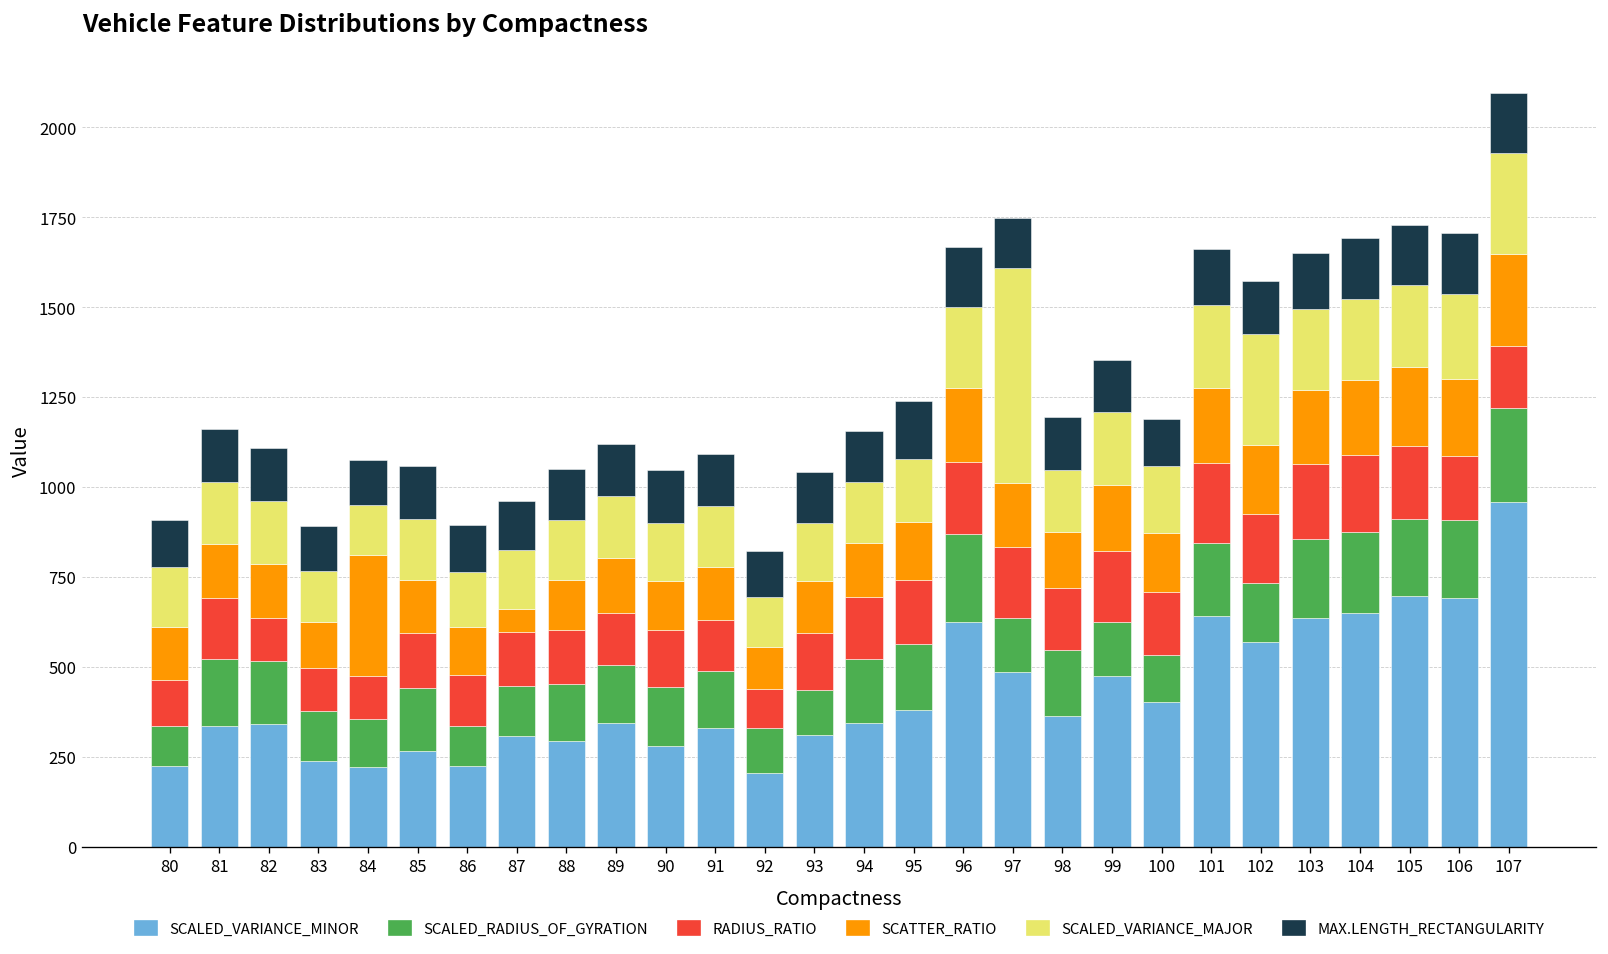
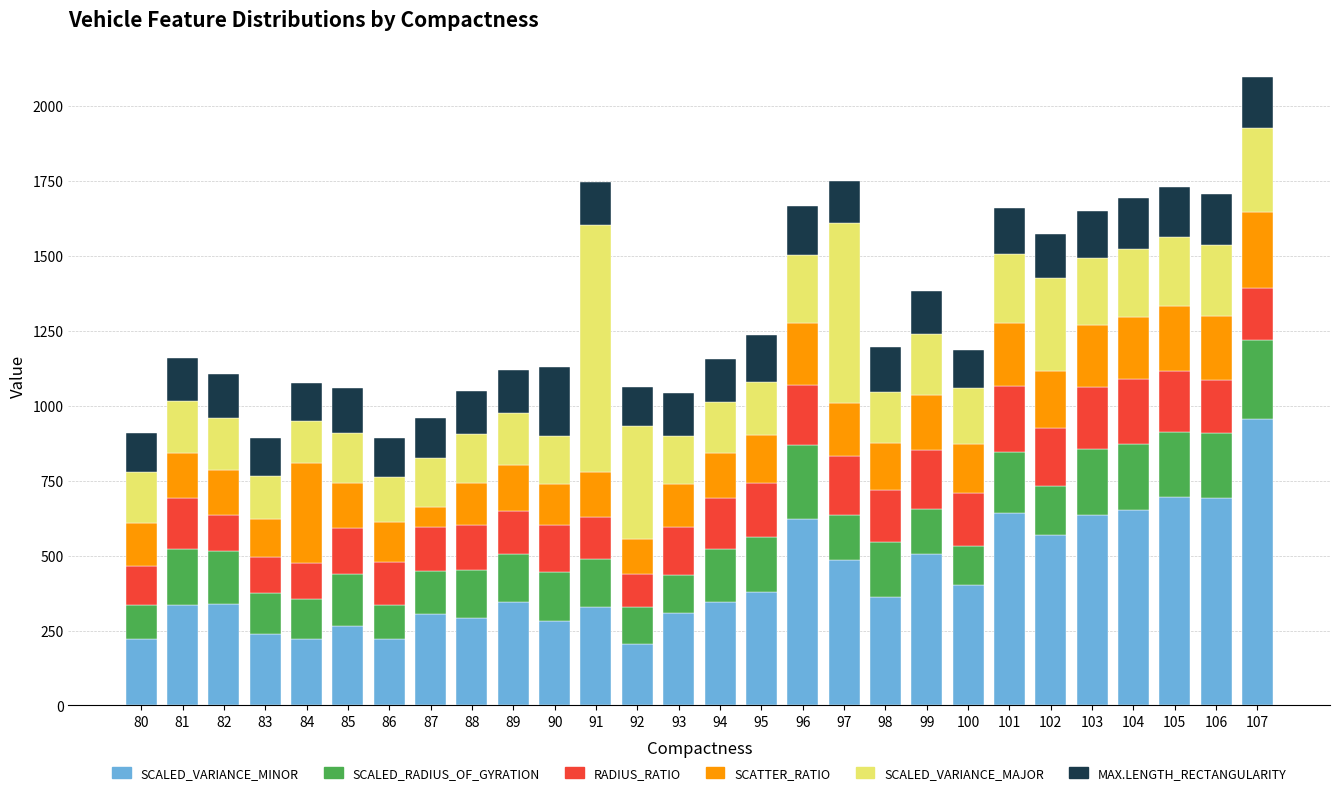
  {
    "SCALED_VARIANCE_MINOR": {
      "80": 220,
      "81": 340,
      "82": 340,
      "83": 240,
      "84": 220,
      "85": 270,
      "86": 220,
      "87": 310,
      "88": 290,
      "89": 350,
      "90": 280,
      "91": 330,
      "92": 200,
      "93": 310,
      "94": 340,
      "95": 380,
      "96": 620,
      "97": 490,
      "98": 360,
-     "99": 470,
+     "99": 510,
      "100": 400,
      "101": 640,
      "102": 570,
      "103": 640,
      "104": 650,
      "105": 700,
      "106": 690,
      "107": 960
    },
    "SCALED_RADIUS_OF_GYRATION": {
      "80": 110,
      "81": 190,
      "82": 180,
      "83": 140,
      "84": 130,
      "85": 170,
      "86": 110,
      "87": 140,
      "88": 160,
      "89": 160,
      "90": 160,
      "91": 160,
      "92": 130,
      "93": 130,
      "94": 180,
      "95": 180,
      "96": 250,
      "97": 150,
      "98": 180,
      "99": 150,
      "100": 130,
      "101": 200,
      "102": 160,
      "103": 220,
      "104": 220,
      "105": 220,
      "106": 220,
      "107": 260
    },
    "RADIUS_RATIO": {
      "80": 130,
      "81": 170,
      "82": 120,
      "83": 120,
      "84": 120,
      "85": 150,
      "86": 140,
      "87": 150,
      "88": 150,
      "89": 140,
      "90": 160,
      "91": 140,
      "92": 110,
      "93": 160,
      "94": 170,
      "95": 180,
      "96": 200,
      "97": 200,
      "98": 170,
      "99": 200,
      "100": 180,
      "101": 220,
      "102": 190,
      "103": 210,
      "104": 220,
      "105": 200,
      "106": 180,
      "107": 170
    },
    "SCATTER_RATIO": {
      "80": 150,
      "81": 150,
      "82": 150,
      "83": 130,
      "84": 340,
      "85": 150,
      "86": 130,
      "87": 70,
      "88": 140,
      "89": 150,
      "90": 140,
      "91": 150,
      "92": 120,
      "93": 140,
      "94": 150,
      "95": 160,
      "96": 200,
      "97": 180,
      "98": 160,
      "99": 180,
      "100": 160,
      "101": 210,
      "102": 190,
      "103": 210,
      "104": 210,
      "105": 220,
      "106": 220,
      "107": 260
    },
    "SCALED_VARIANCE_MAJOR": {
      "80": 170,
      "81": 170,
      "82": 170,
      "83": 140,
      "84": 140,
      "85": 170,
      "86": 150,
      "87": 160,
      "88": 170,
      "89": 170,
      "90": 160,
-     "91": 170,
-     "92": 140,
+     "91": 830,
+     "92": 380,
      "93": 160,
      "94": 170,
      "95": 180,
      "96": 230,
      "97": 600,
      "98": 170,
      "99": 200,
      "100": 190,
      "101": 230,
      "102": 310,
      "103": 220,
      "104": 230,
      "105": 230,
      "106": 240,
      "107": 280
    },
    "MAX.LENGTH_RECTANGULARITY": {
      "80": 130,
      "81": 150,
      "82": 150,
      "83": 130,
      "84": 130,
      "85": 150,
      "86": 130,
      "87": 140,
      "88": 140,
      "89": 140,
-     "90": 150,
+     "90": 230,
      "91": 140,
      "92": 130,
      "93": 140,
      "94": 140,
      "95": 160,
      "96": 170,
      "97": 140,
      "98": 150,
      "99": 150,
      "100": 130,
      "101": 150,
      "102": 150,
      "103": 160,
      "104": 170,
      "105": 170,
      "106": 170,
      "107": 170
    }
  }
